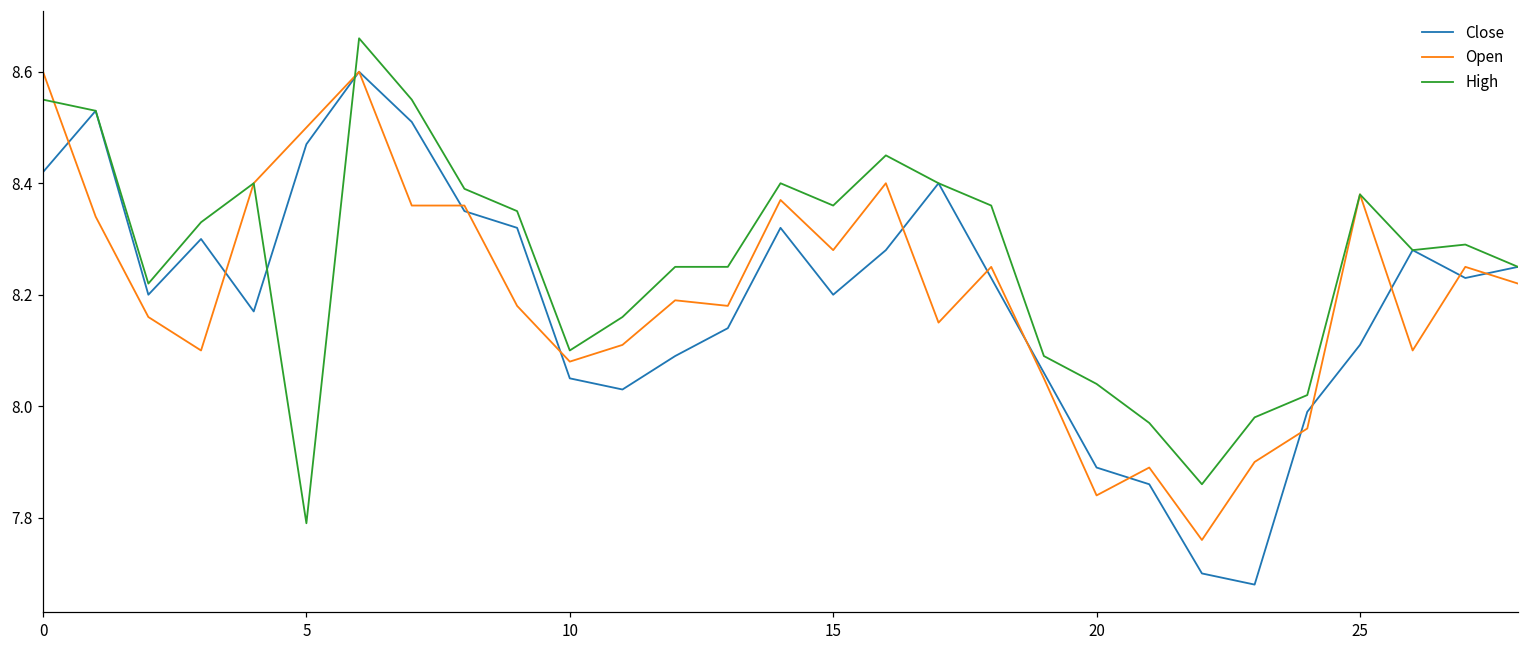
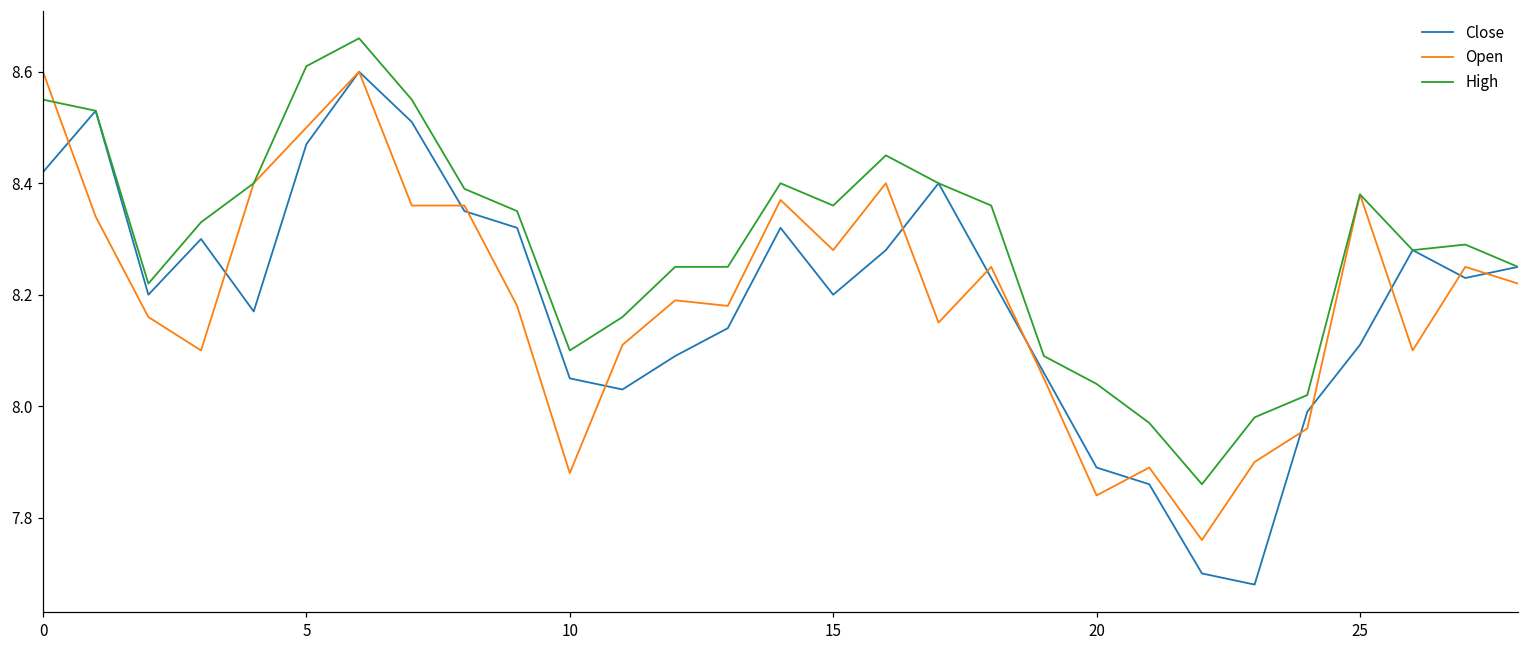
  {
    "Close": {
      "0": 8.42,
      "5": 8.47,
      "10": 8.05,
      "15": 8.20,
      "20": 7.89,
      "25": 8.11
    },
    "Open": {
      "0": 8.60,
      "5": 8.50,
-     "10": 8.08,
+     "10": 7.88,
      "15": 8.28,
      "20": 7.84
    },
    "High": {
      "0": 8.55,
-     "5": 7.79,
+     "5": 8.61,
      "10": 8.10,
      "15": 8.36,
      "20": 8.04
    }
  }
